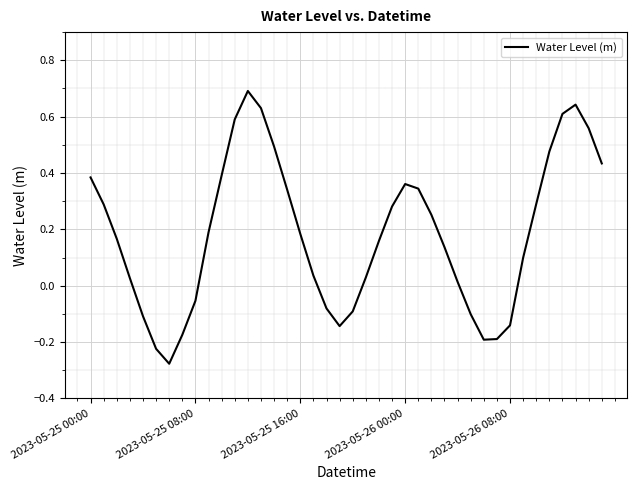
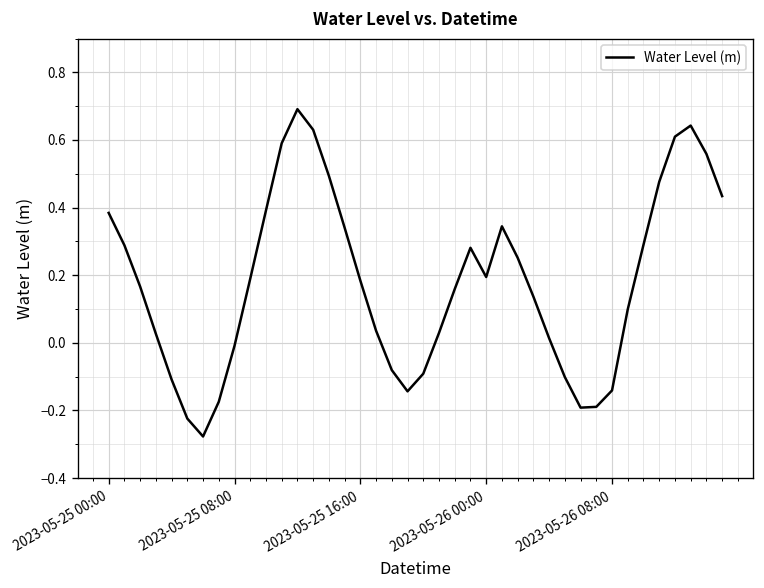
  {
    "2023-05-25 00:00": 0.38,
-   "2023-05-25 08:00": -0.05,
+   "2023-05-25 08:00": -0.01,
    "2023-05-25 16:00": 0.18,
-   "2023-05-26 00:00": 0.36,
+   "2023-05-26 00:00": 0.19,
    "2023-05-26 08:00": -0.14
  }
